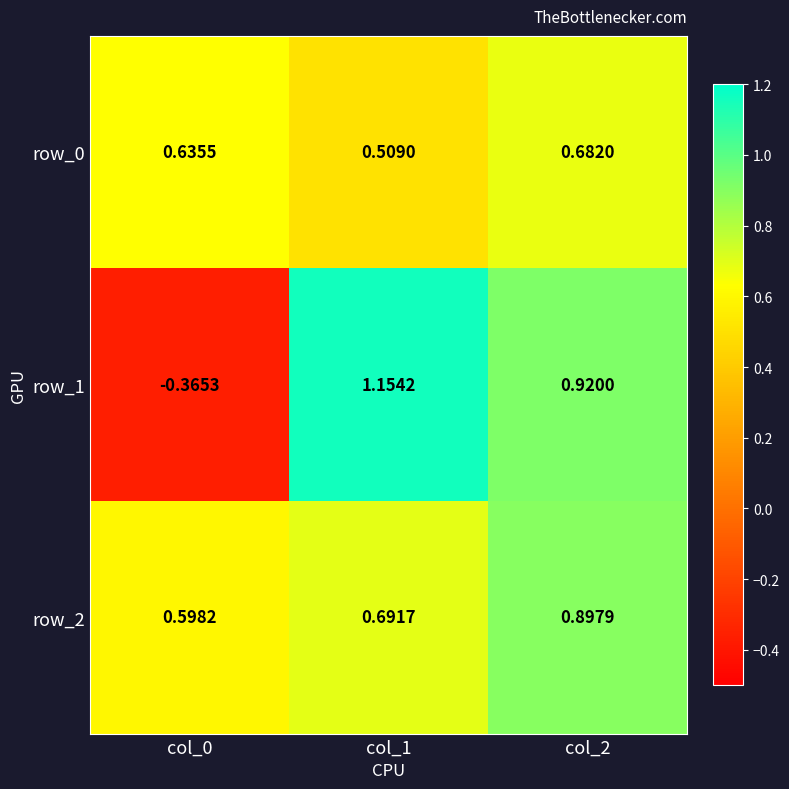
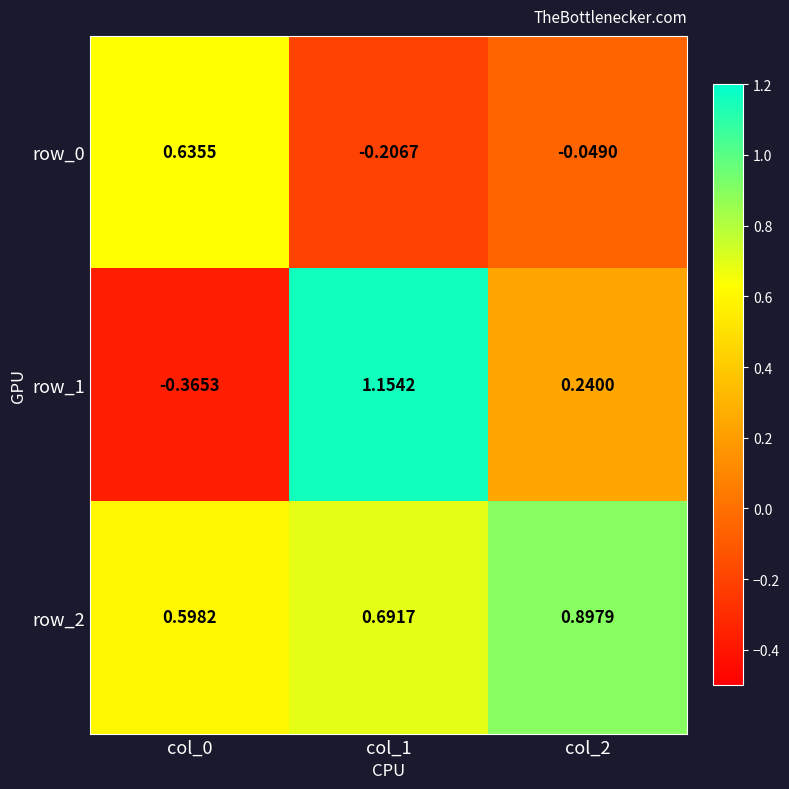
  {
    "row_0": {
      "col_0": 0.6355,
-     "col_1": 0.5090,
-     "col_2": 0.6820
+     "col_1": -0.2067,
+     "col_2": -0.0490
    },
    "row_1": {
      "col_0": -0.3653,
      "col_1": 1.1542,
-     "col_2": 0.9200
+     "col_2": 0.2400
    },
    "row_2": {
      "col_0": 0.5982,
      "col_1": 0.6917,
      "col_2": 0.8979
    }
  }
